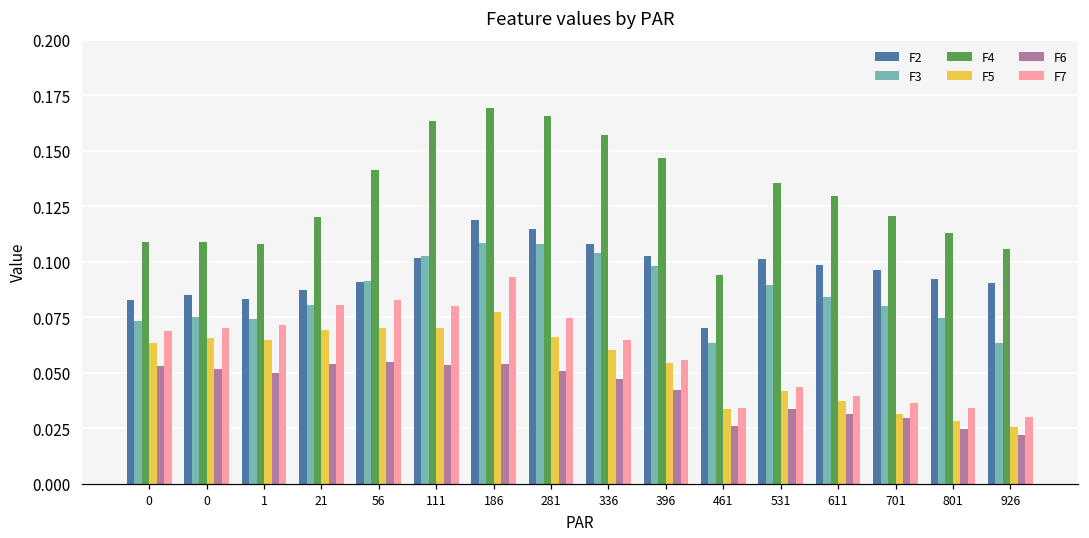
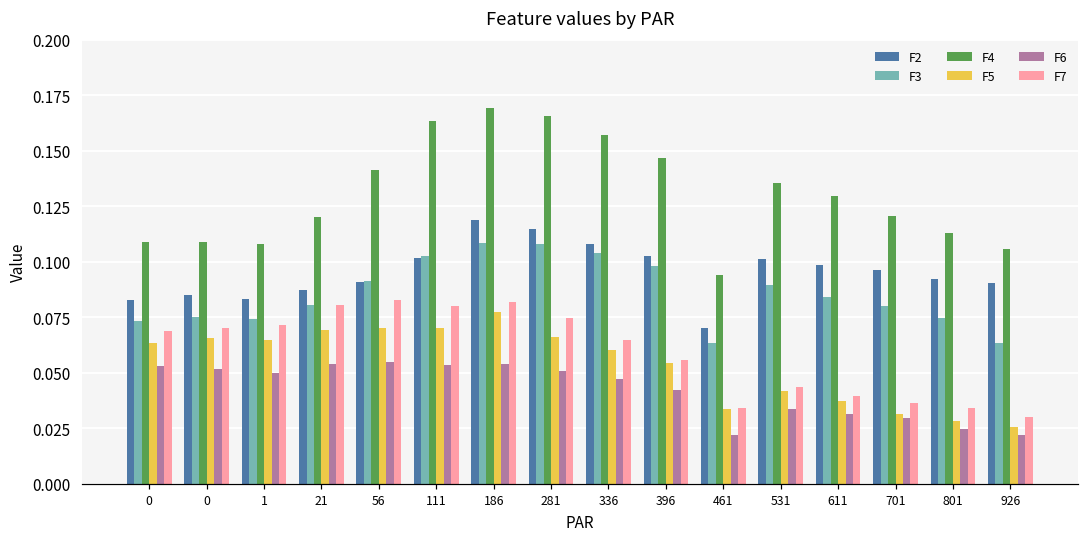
  {
    "F2": {
      "1": 0.083,
      "21": 0.087,
      "56": 0.091,
      "111": 0.102,
      "186": 0.119,
      "281": 0.115,
      "336": 0.108,
      "396": 0.103,
      "461": 0.070,
      "531": 0.101,
      "611": 0.099,
      "701": 0.096,
      "801": 0.092,
      "926": 0.090
    },
    "F3": {
      "1": 0.074,
      "21": 0.080,
      "56": 0.091,
      "111": 0.103,
      "186": 0.108,
      "281": 0.108,
      "336": 0.104,
      "396": 0.098,
      "461": 0.063,
      "531": 0.090,
      "611": 0.084,
      "701": 0.080,
      "801": 0.075,
      "926": 0.063
    },
    "F4": {
      "1": 0.108,
      "21": 0.120,
      "56": 0.141,
      "111": 0.163,
      "186": 0.169,
      "281": 0.166,
      "336": 0.157,
      "396": 0.147,
      "461": 0.094,
      "531": 0.135,
      "611": 0.129,
      "701": 0.121,
      "801": 0.113,
      "926": 0.106
    },
    "F5": {
      "1": 0.065,
      "21": 0.069,
      "56": 0.070,
      "111": 0.070,
      "186": 0.078,
      "281": 0.066,
      "336": 0.060,
      "396": 0.054,
      "461": 0.034,
      "531": 0.042,
      "611": 0.037,
      "701": 0.031,
      "801": 0.028,
      "926": 0.026
    },
    "F6": {
      "1": 0.050,
      "21": 0.054,
      "56": 0.055,
      "111": 0.053,
      "186": 0.054,
      "281": 0.051,
      "336": 0.047,
      "396": 0.042,
-     "461": 0.026,
+     "461": 0.022,
      "531": 0.034,
      "611": 0.031,
      "701": 0.029,
      "801": 0.025,
      "926": 0.022
    },
    "F7": {
      "1": 0.072,
      "21": 0.080,
      "56": 0.083,
      "111": 0.080,
-     "186": 0.093,
+     "186": 0.082,
      "281": 0.075,
      "336": 0.065,
      "396": 0.056,
      "461": 0.034,
      "531": 0.044,
      "611": 0.040,
      "701": 0.036,
      "801": 0.034,
      "926": 0.030
    }
  }
